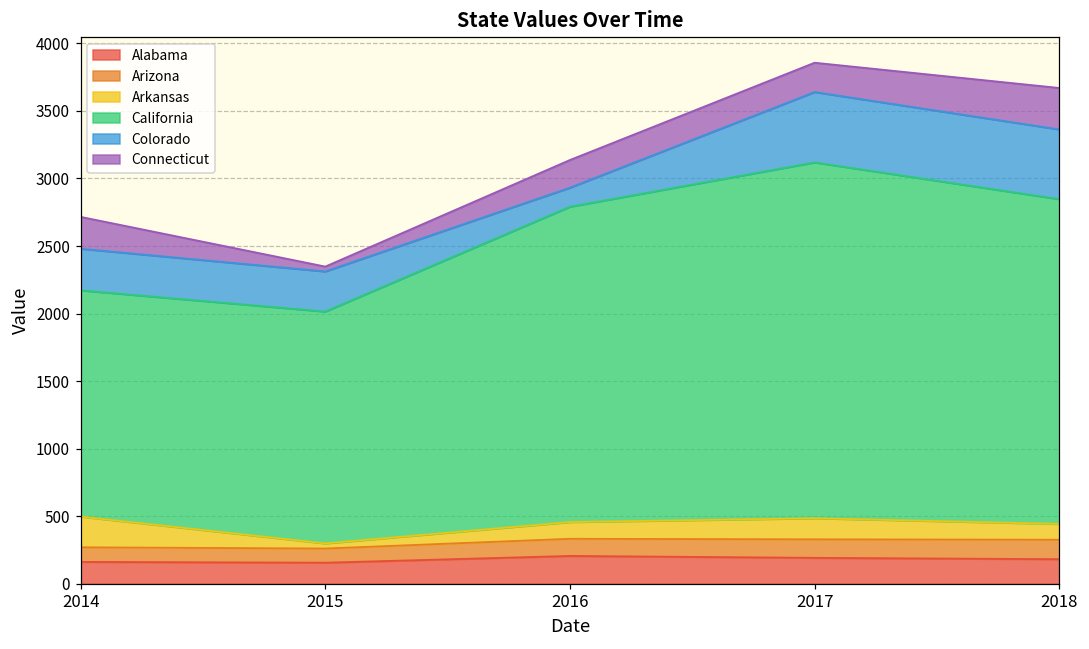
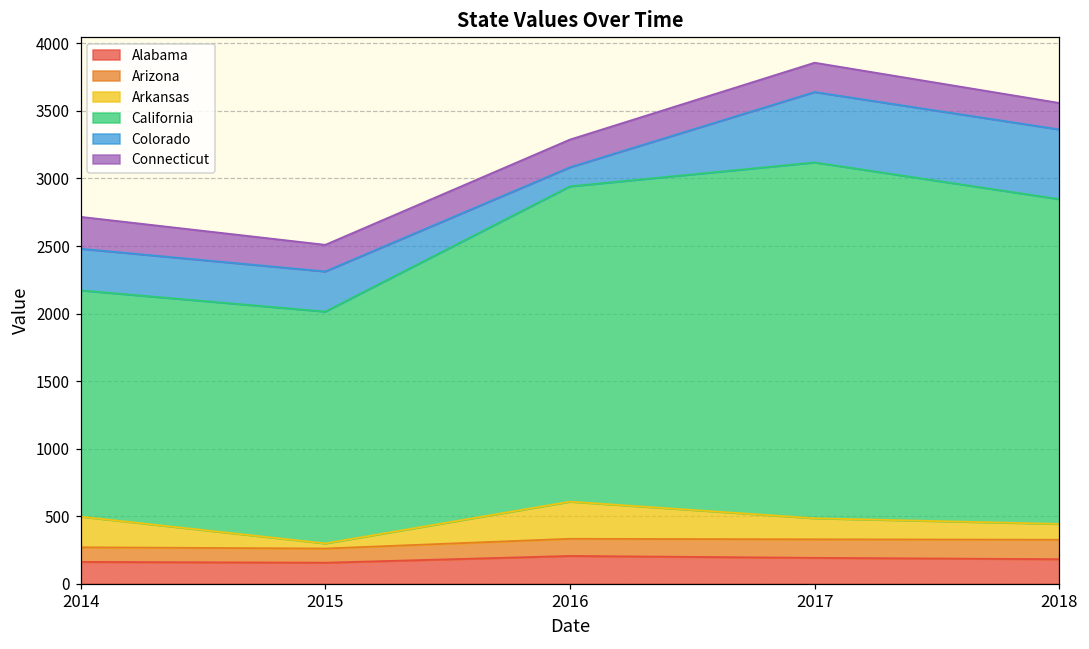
  {
    "Arkansas": {
      "2014": 230,
      "2015": 40,
-     "2016": 120,
+     "2016": 280,
      "2017": 160,
      "2018": 120
    },
    "California": {
      "2014": 1680,
      "2015": 1720,
      "2016": 2330,
      "2017": 2630,
      "2018": 2400
    },
    "Colorado": {
      "2014": 310,
      "2015": 300,
      "2016": 140,
      "2017": 520,
      "2018": 520
    },
    "Connecticut": {
      "2014": 240,
-     "2015": 40,
+     "2015": 200,
      "2016": 210,
      "2017": 220,
-     "2018": 310
+     "2018": 200
    }
  }
